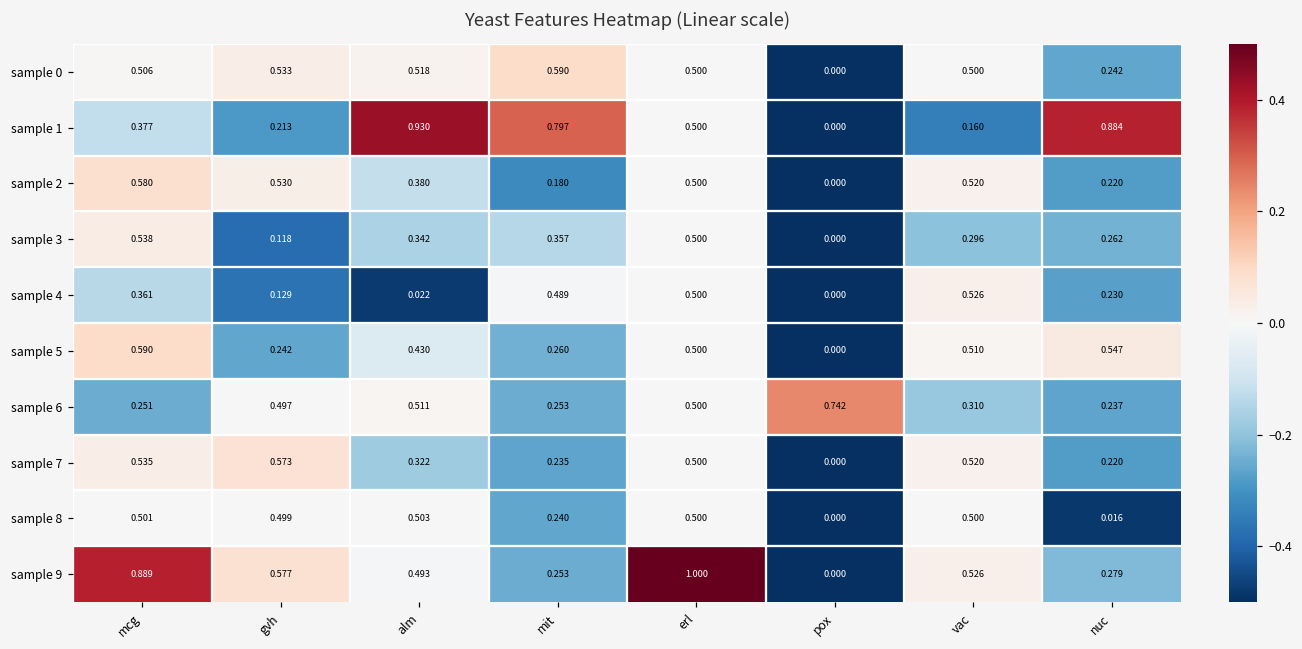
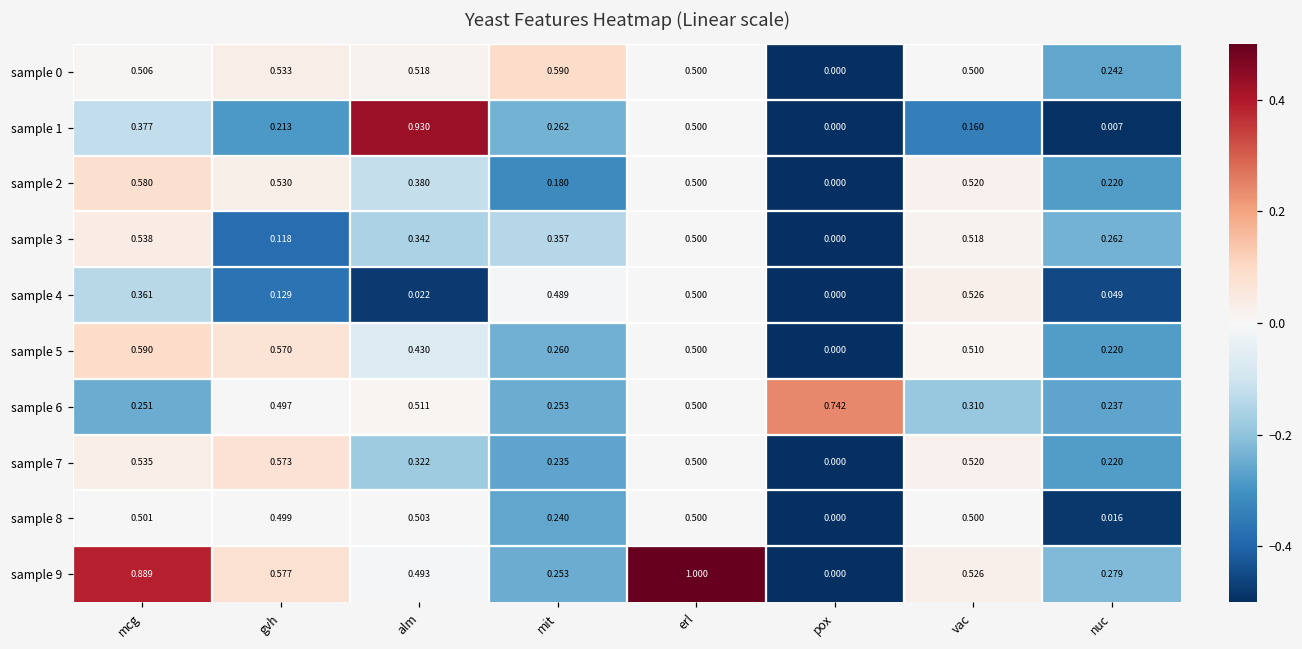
  {
    "sample 0": {
      "mcg": 0.506,
      "gvh": 0.533,
      "alm": 0.518,
      "mit": 0.590,
      "erl": 0.500,
      "pox": 0.000,
      "vac": 0.500,
      "nuc": 0.242
    },
    "sample 1": {
      "mcg": 0.377,
      "gvh": 0.213,
      "alm": 0.930,
-     "mit": 0.797,
+     "mit": 0.262,
      "erl": 0.500,
      "pox": 0.000,
      "vac": 0.160,
-     "nuc": 0.884
+     "nuc": 0.007
    },
    "sample 2": {
      "mcg": 0.580,
      "gvh": 0.530,
      "alm": 0.380,
      "mit": 0.180,
      "erl": 0.500,
      "pox": 0.000,
      "vac": 0.520,
      "nuc": 0.220
    },
    "sample 3": {
      "mcg": 0.538,
      "gvh": 0.118,
      "alm": 0.342,
      "mit": 0.357,
      "erl": 0.500,
      "pox": 0.000,
-     "vac": 0.296,
+     "vac": 0.518,
      "nuc": 0.262
    },
    "sample 4": {
      "mcg": 0.361,
      "gvh": 0.129,
      "alm": 0.022,
      "mit": 0.489,
      "erl": 0.500,
      "pox": 0.000,
      "vac": 0.526,
-     "nuc": 0.230
+     "nuc": 0.049
    },
    "sample 5": {
      "mcg": 0.590,
-     "gvh": 0.242,
+     "gvh": 0.570,
      "alm": 0.430,
      "mit": 0.260,
      "erl": 0.500,
      "pox": 0.000,
      "vac": 0.510,
-     "nuc": 0.547
+     "nuc": 0.220
    },
    "sample 6": {
      "mcg": 0.251,
      "gvh": 0.497,
      "alm": 0.511,
      "mit": 0.253,
      "erl": 0.500,
      "pox": 0.742,
      "vac": 0.310,
      "nuc": 0.237
    },
    "sample 7": {
      "mcg": 0.535,
      "gvh": 0.573,
      "alm": 0.322,
      "mit": 0.235,
      "erl": 0.500,
      "pox": 0.000,
      "vac": 0.520,
      "nuc": 0.220
    },
    "sample 8": {
      "mcg": 0.501,
      "gvh": 0.499,
      "alm": 0.503,
      "mit": 0.240,
      "erl": 0.500,
      "pox": 0.000,
      "vac": 0.500,
      "nuc": 0.016
    },
    "sample 9": {
      "mcg": 0.889,
      "gvh": 0.577,
      "alm": 0.493,
      "mit": 0.253,
      "erl": 1.000,
      "pox": 0.000,
      "vac": 0.526,
      "nuc": 0.279
    }
  }
